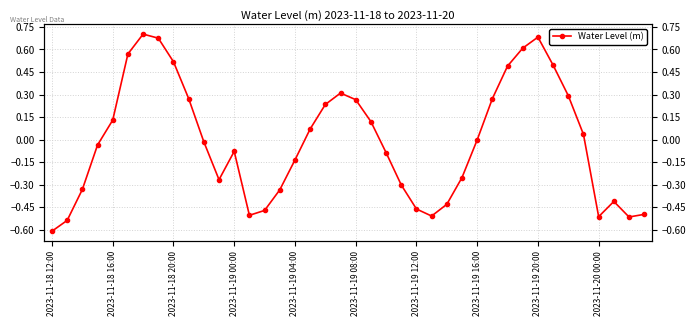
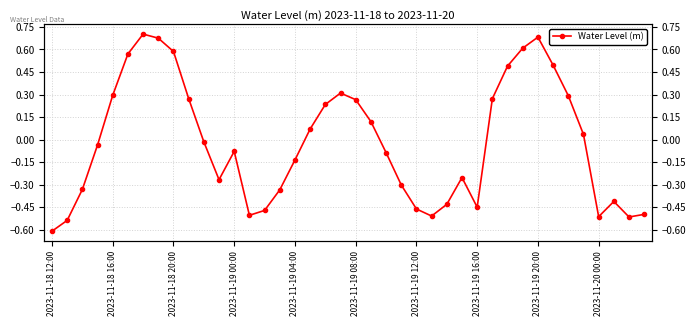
  {
    "2023-11-18 12:00": -0.61,
-   "2023-11-18 16:00": 0.13,
-   "2023-11-18 20:00": 0.52,
+   "2023-11-18 16:00": 0.29,
+   "2023-11-18 20:00": 0.59,
    "2023-11-19 00:00": -0.08,
    "2023-11-19 04:00": -0.14,
    "2023-11-19 08:00": 0.27,
    "2023-11-19 12:00": -0.46,
-   "2023-11-19 16:00": 0.00,
+   "2023-11-19 16:00": -0.45,
    "2023-11-19 20:00": 0.68,
    "2023-11-20 00:00": -0.51
  }
